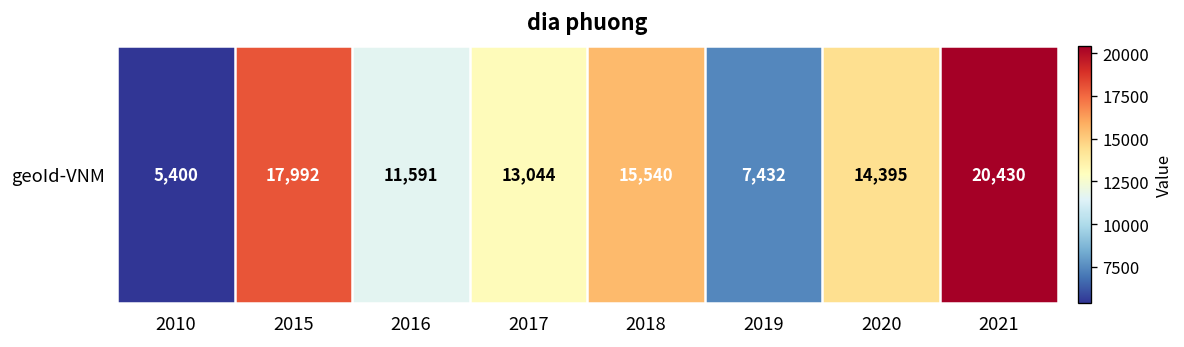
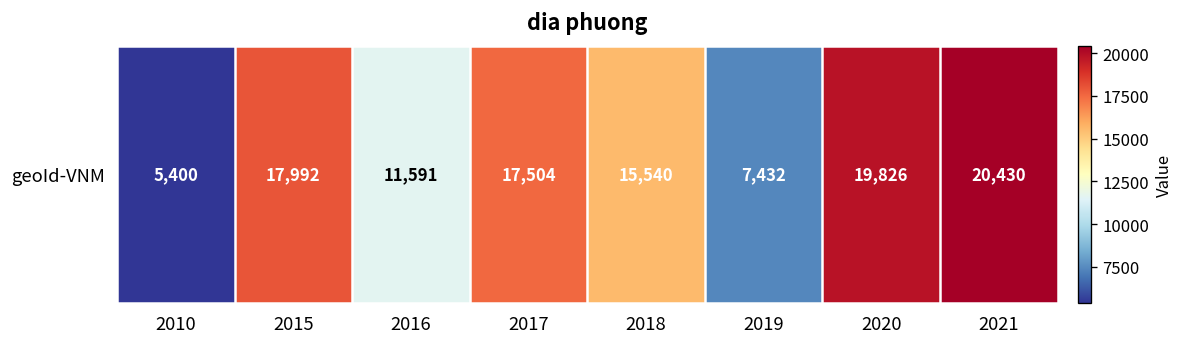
  {
    "geoId-VNM": {
      "2010": "5,400",
      "2015": "17,992",
      "2016": "11,591",
-     "2017": "13,044",
+     "2017": "17,504",
      "2018": "15,540",
      "2019": "7,432",
-     "2020": "14,395",
+     "2020": "19,826",
      "2021": "20,430"
    }
  }
